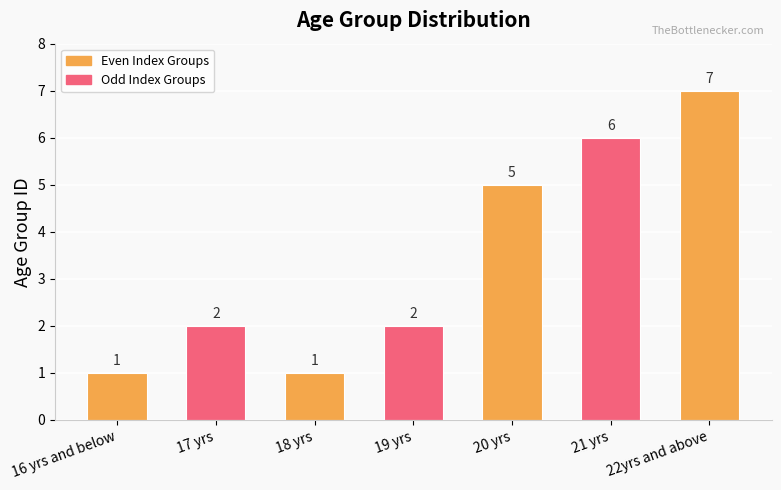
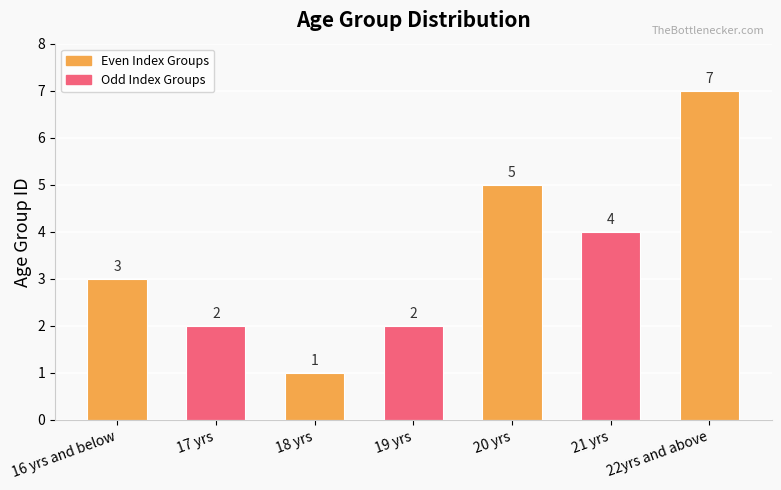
  {
-   "16 yrs and below": 1,
+   "16 yrs and below": 3,
    "17 yrs": 2,
    "18 yrs": 1,
    "19 yrs": 2,
    "20 yrs": 5,
-   "21 yrs": 6,
+   "21 yrs": 4,
    "22yrs and above": 7
  }
